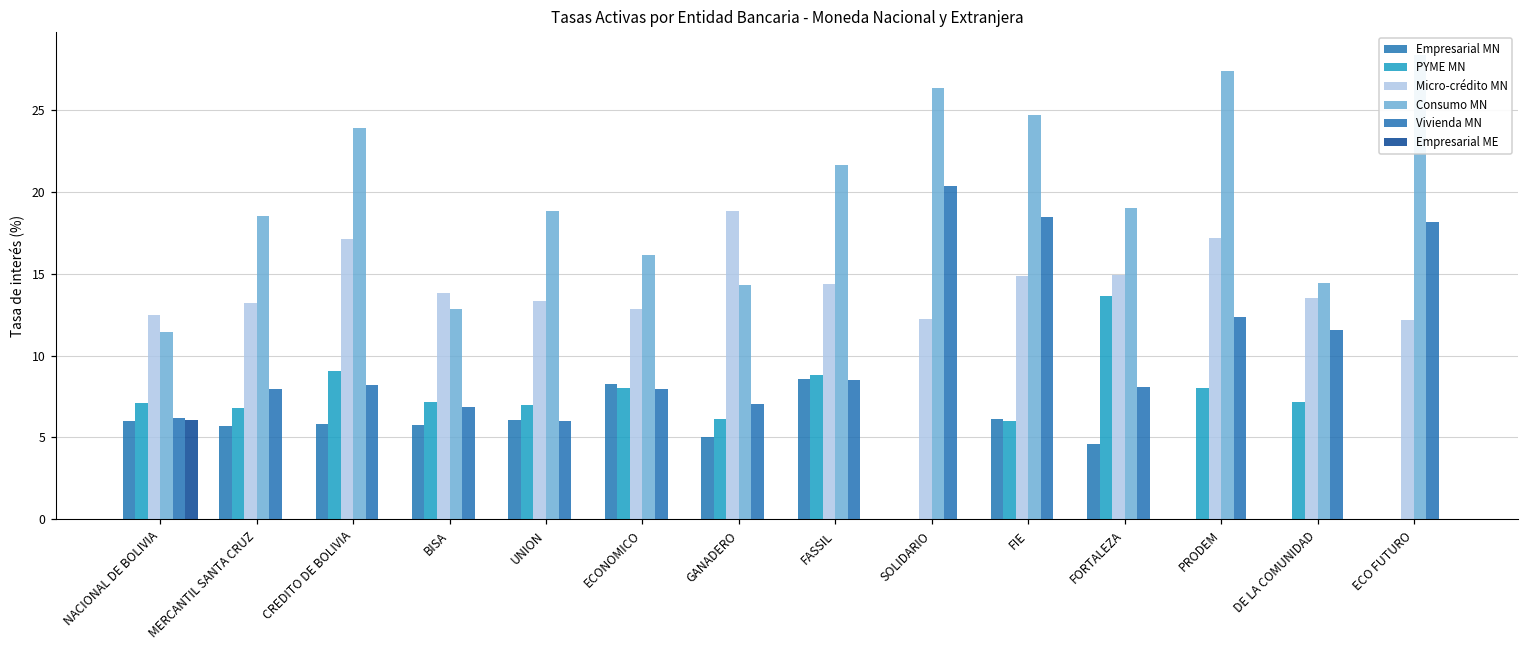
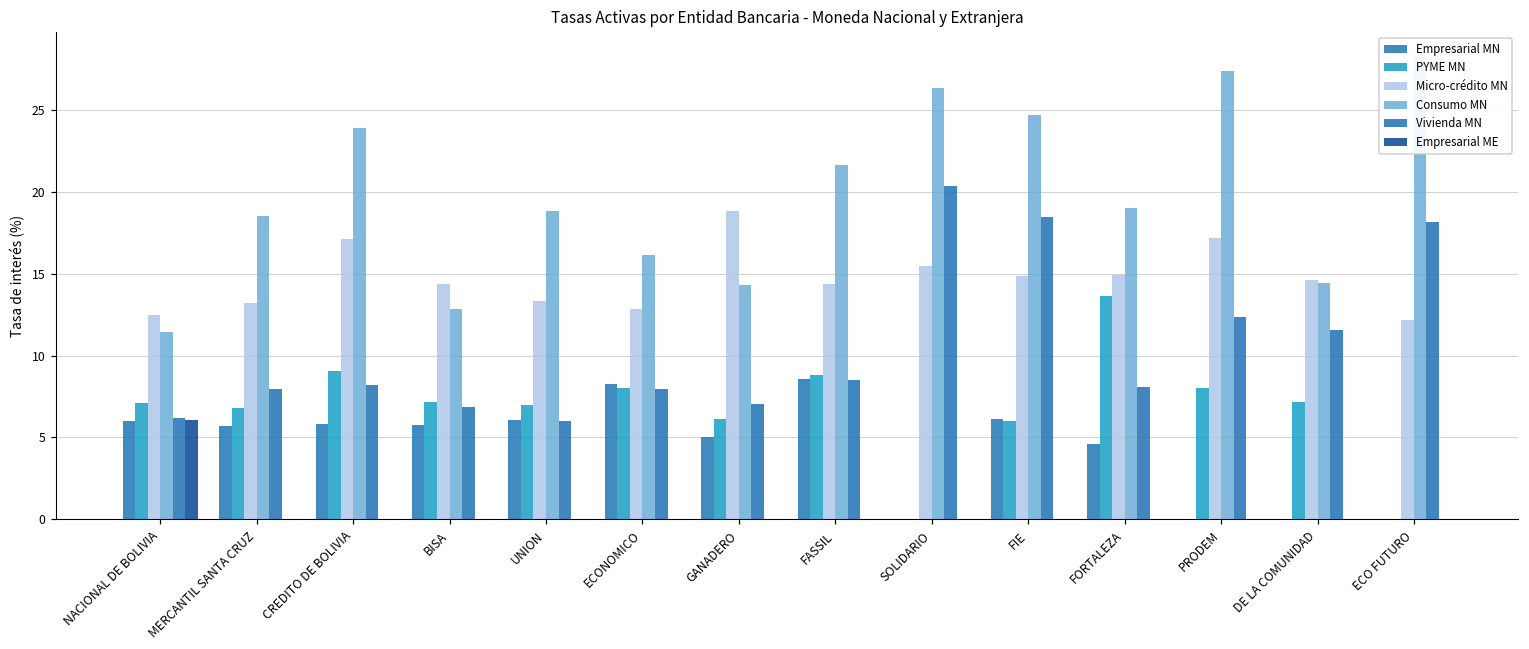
  {
    "Micro-crédito MN": {
      "NACIONAL DE BOLIVIA": 12.5,
      "MERCANTIL SANTA CRUZ": 13.2,
      "CREDITO DE BOLIVIA": 17.1,
-     "BISA": 13.8,
+     "BISA": 14.4,
      "UNION": 13.3,
      "ECONOMICO": 12.8,
      "GANADERO": 18.8,
      "FASSIL": 14.4,
-     "SOLIDARIO": 12.2,
+     "SOLIDARIO": 15.5,
      "FIE": 14.9,
      "FORTALEZA": 14.9,
      "PRODEM": 17.2,
-     "DE LA COMUNIDAD": 13.5,
+     "DE LA COMUNIDAD": 14.6,
      "ECO FUTURO": 12.2
    },
    "Consumo MN": {
      "NACIONAL DE BOLIVIA": 11.4,
      "MERCANTIL SANTA CRUZ": 18.5,
      "CREDITO DE BOLIVIA": 23.9,
      "BISA": 12.9,
      "UNION": 18.8,
      "ECONOMICO": 16.2,
      "GANADERO": 14.3,
      "FASSIL": 21.6,
      "SOLIDARIO": 26.4,
      "FIE": 24.7,
      "FORTALEZA": 19.0,
      "PRODEM": 27.4,
      "DE LA COMUNIDAD": 14.4
    },
    "Empresarial ME": {
      "NACIONAL DE BOLIVIA": 6.0,
      "MERCANTIL SANTA CRUZ": 0.0,
      "CREDITO DE BOLIVIA": 0.0,
      "BISA": 0.0,
      "UNION": 0.0,
      "ECONOMICO": 0.0,
      "GANADERO": 0.0,
      "FASSIL": 0.0,
      "SOLIDARIO": 0.0,
      "FIE": 0.0,
      "FORTALEZA": 0.0,
      "PRODEM": 0.0,
      "DE LA COMUNIDAD": 0.0,
      "ECO FUTURO": 0.0
    }
  }
